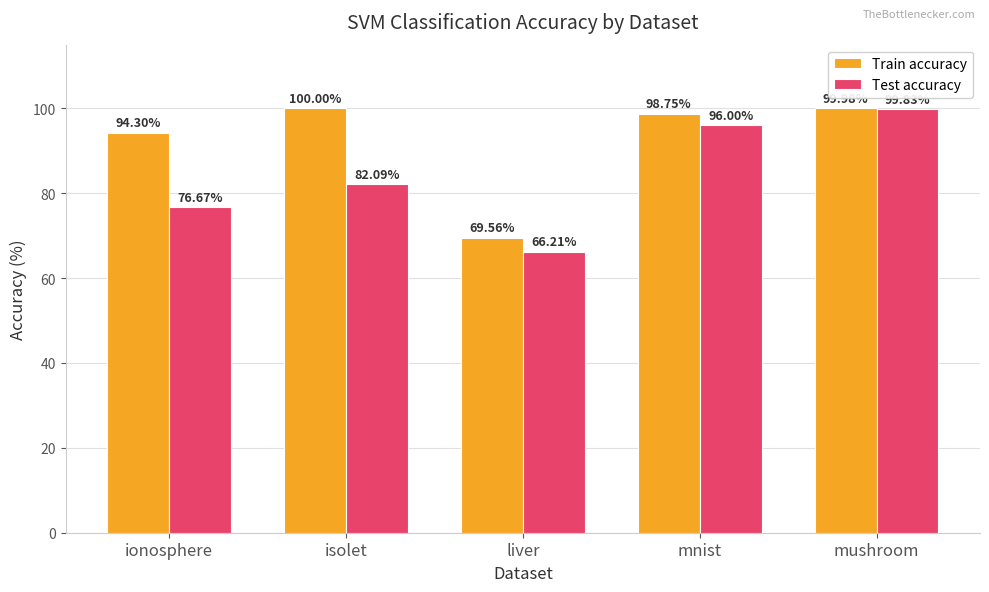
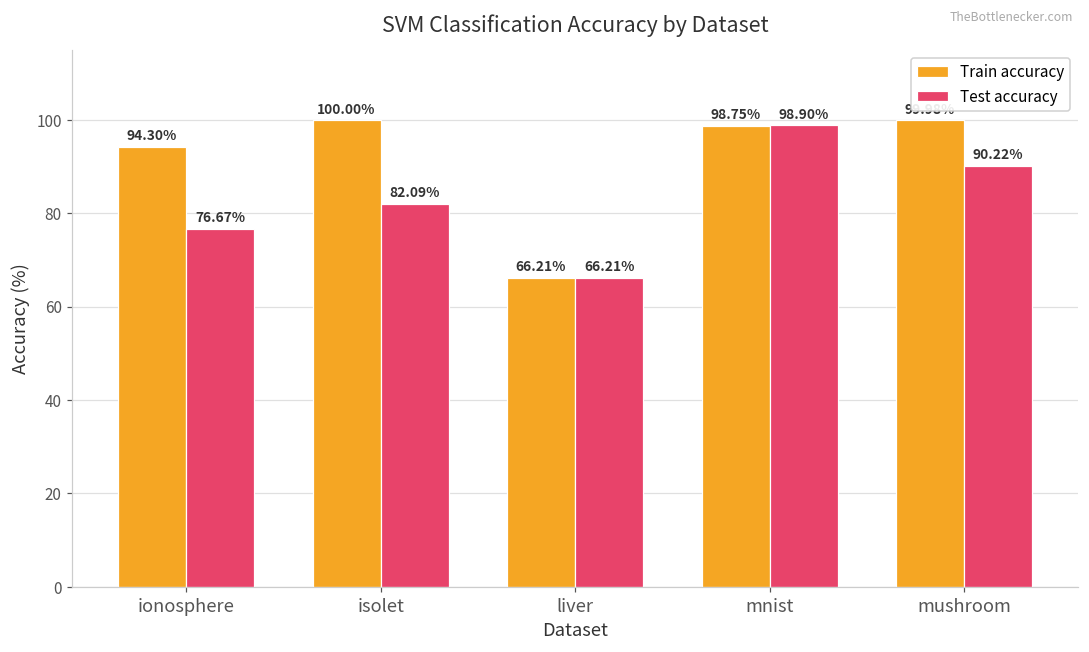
  {
    "Train accuracy": {
      "ionosphere": "94.30%",
      "isolet": "100.00%",
-     "liver": "69.56%",
+     "liver": "66.21%",
      "mnist": "98.75%"
    },
    "Test accuracy": {
      "ionosphere": "76.67%",
      "isolet": "82.09%",
      "liver": "66.21%",
-     "mnist": "96.00%",
-     "mushroom": "100"
+     "mnist": "98.90%",
+     "mushroom": "90"
    }
  }
